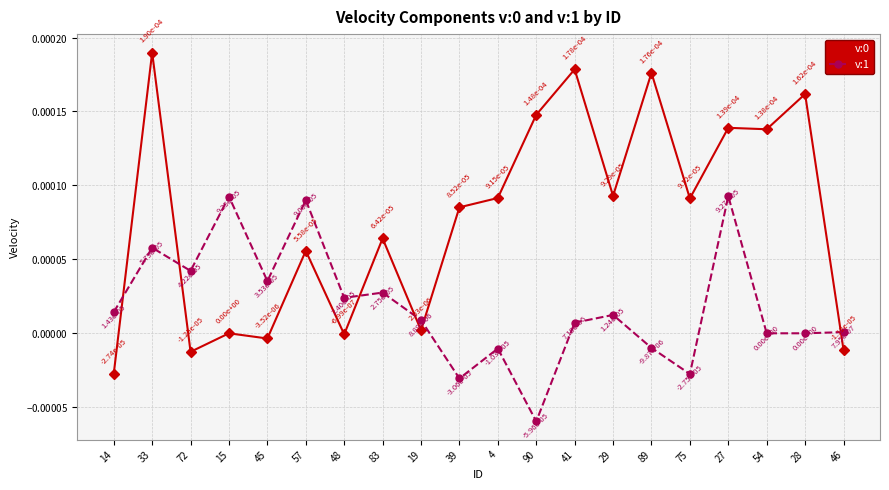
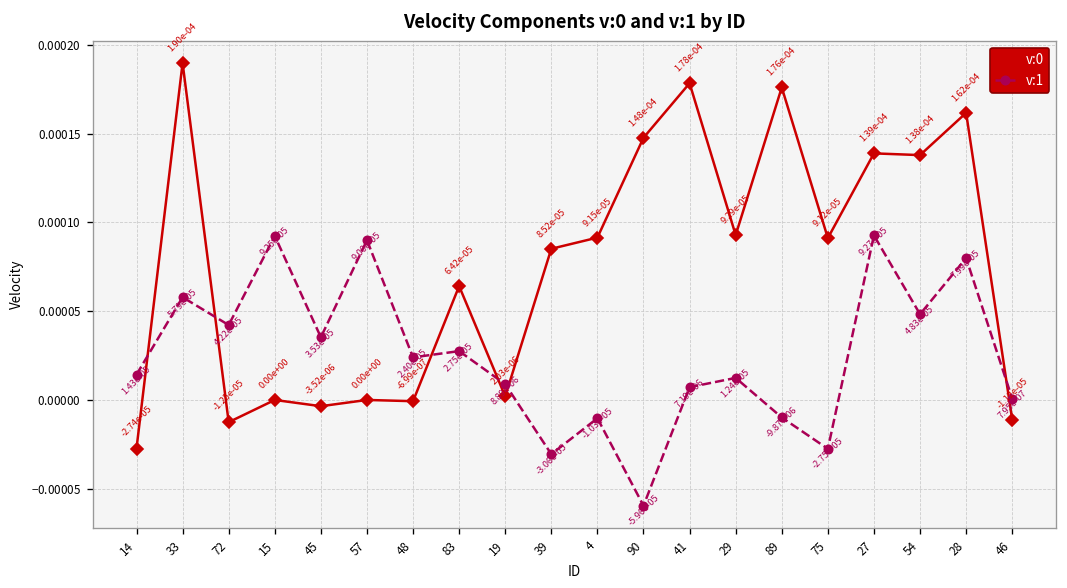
  {
    "v:0": {
      "14": "-2.74e-05",
      "33": "1.90e-04",
      "72": "-1.25e-05",
      "15": "0.00e+00",
      "45": "-3.52e-06",
-     "57": "5.58e-05",
+     "57": "0.00e+00",
      "83": "6.42e-05",
      "39": "8.52e-05",
      "4": "9.15e-05",
      "90": "1.48e-04",
      "41": "1.78e-04",
      "29": "9.29e-05",
      "89": "1.76e-04",
      "75": "9.12e-05",
      "27": "1.39e-04",
      "54": "1.38e-04",
      "28": "1.62e-04"
    },
    "v:1": {
      "14": "1.43e-05",
      "33": "5.79e-05",
      "72": "4.22e-05",
      "15": "9.25e-05",
      "45": "3.53e-05",
      "57": "9.00e-05",
      "83": "2.75e-05",
      "39": "-3.06e-05",
      "4": "-1.03e-05",
      "90": "-5.96e-05",
      "41": "7.19e-06",
      "29": "1.24e-05",
      "89": "-9.87e-06",
      "75": "-2.75e-05",
      "27": "9.27e-05",
-     "54": "0.00e+00",
-     "28": "0.00e+00"
+     "54": "4.83e-05",
+     "28": "7.99e-05"
    }
  }
